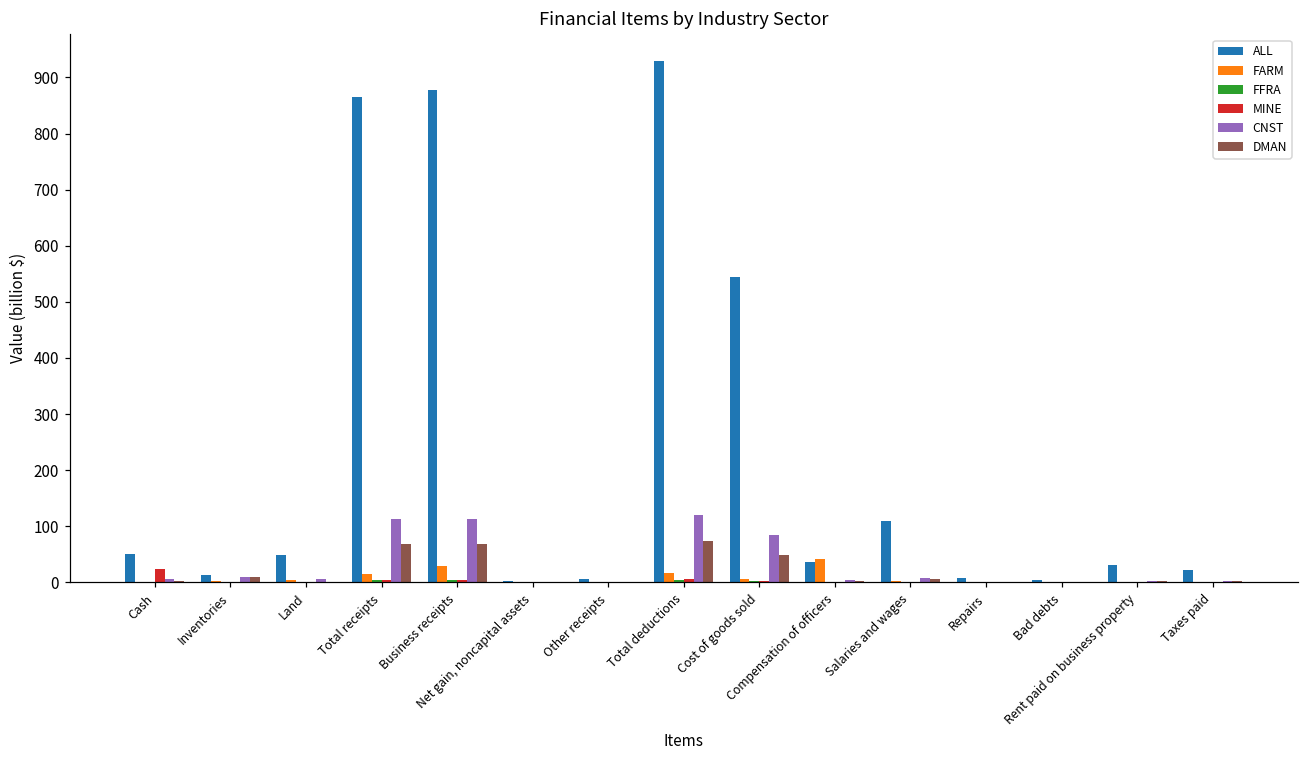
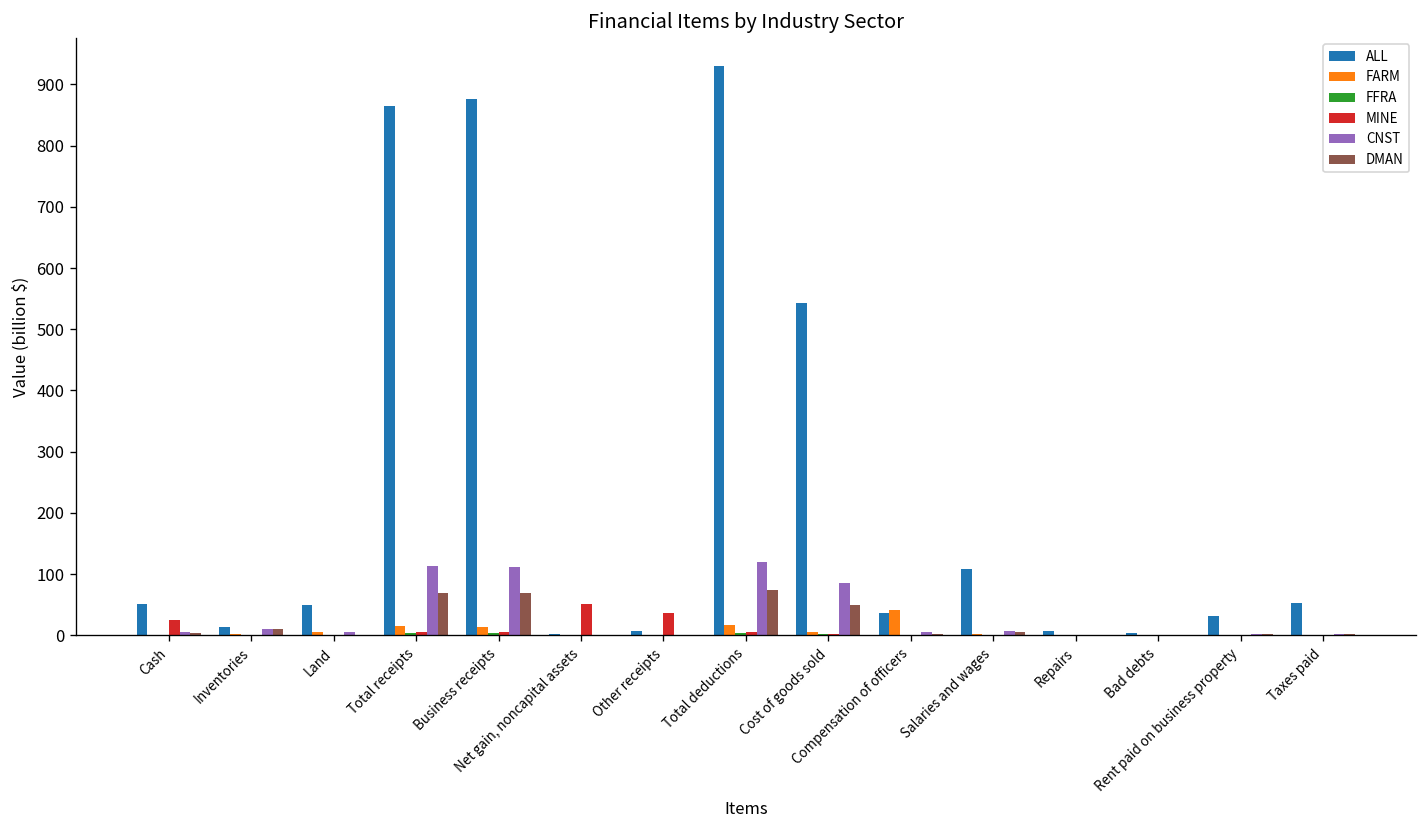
  {
    "ALL": {
      "Cash": 50,
      "Inventories": 10,
      "Land": 50,
      "Total receipts": 870,
      "Business receipts": 880,
      "Other receipts": 10,
      "Total deductions": 930,
      "Cost of goods sold": 540,
      "Compensation of officers": 40,
      "Salaries and wages": 110,
      "Repairs": 10,
      "Rent paid on business property": 30,
-     "Taxes paid": 20
+     "Taxes paid": 50
    },
    "FARM": {
      "Total receipts": 10,
-     "Business receipts": 30,
+     "Business receipts": 10,
      "Total deductions": 20,
      "Cost of goods sold": 10,
      "Compensation of officers": 40
    },
    "MINE": {
      "Cash": 20,
-     "Net gain, noncapital assets": 0,
-     "Other receipts": 0,
+     "Net gain, noncapital assets": 50,
+     "Other receipts": 40,
      "Total deductions": 10
    },
    "CNST": {
      "Cash": 10,
      "Inventories": 10,
      "Land": 10,
      "Total receipts": 110,
      "Business receipts": 110,
      "Total deductions": 120,
      "Cost of goods sold": 80,
      "Salaries and wages": 10
    },
    "DMAN": {
      "Inventories": 10,
      "Total receipts": 70,
      "Business receipts": 70,
      "Total deductions": 70,
      "Cost of goods sold": 50,
      "Salaries and wages": 10
    }
  }
